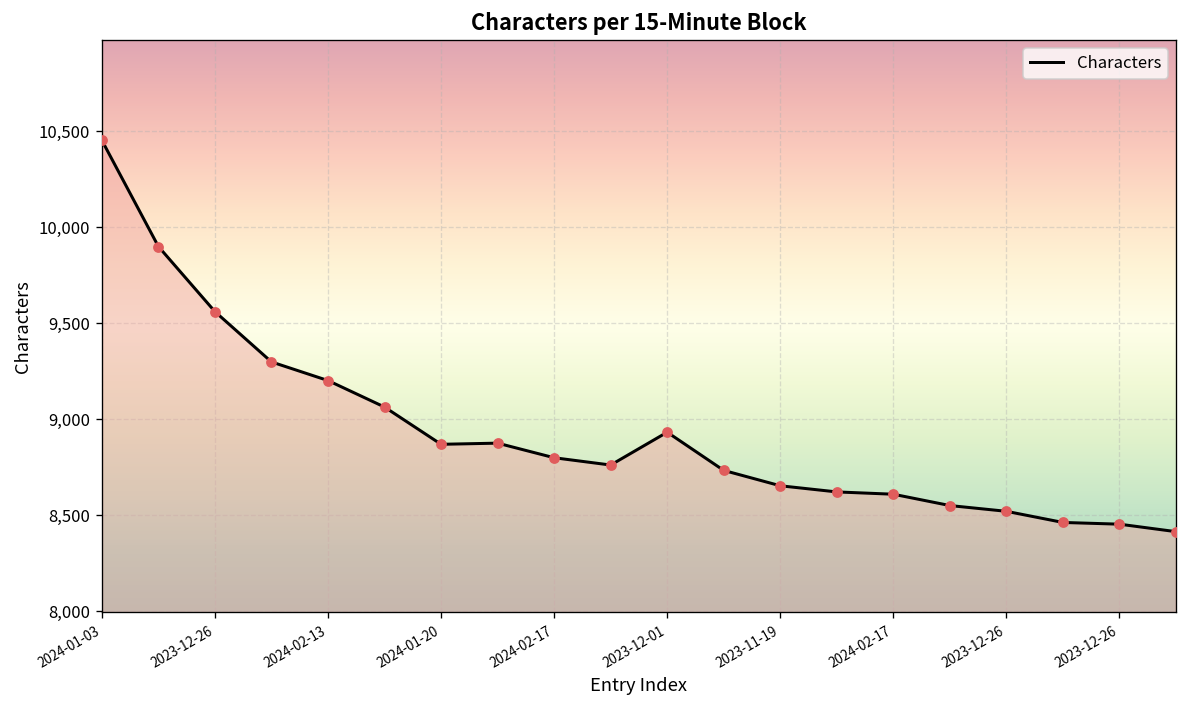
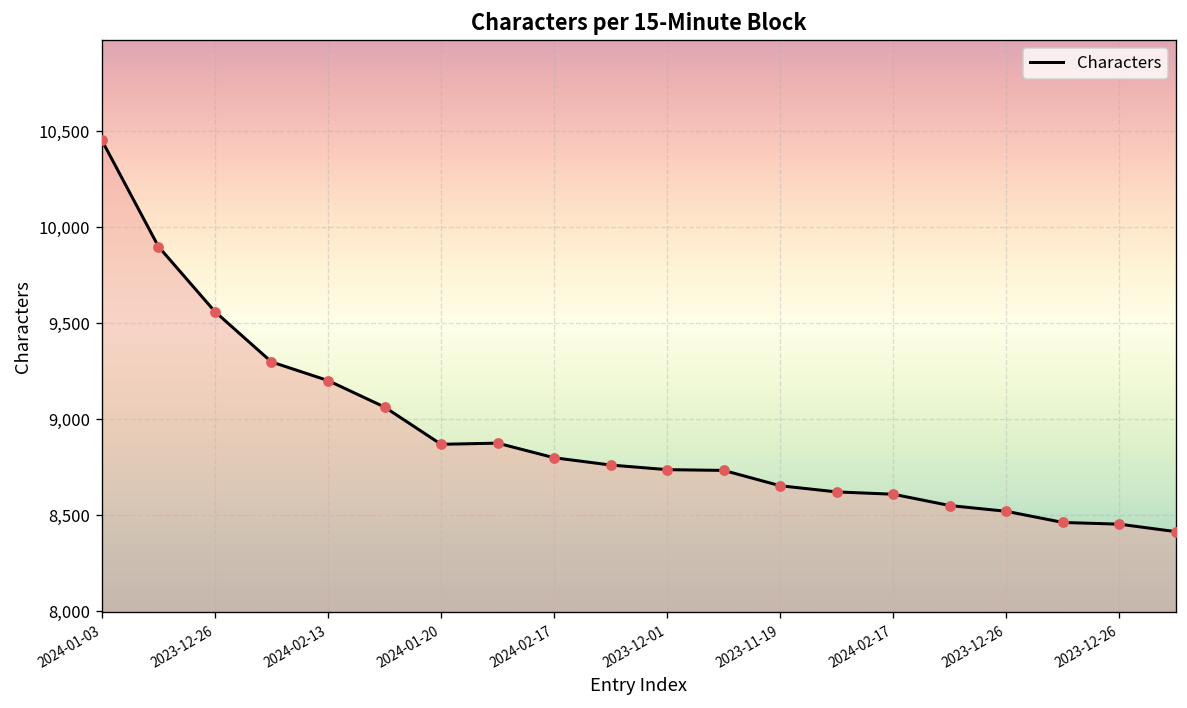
  {
    "2024-02-13": "9,200",
    "2024-01-20": "8,870",
-   "2023-12-01": "8,930",
+   "2023-12-01": "8,740",
    "2023-11-19": "8,650"
  }
